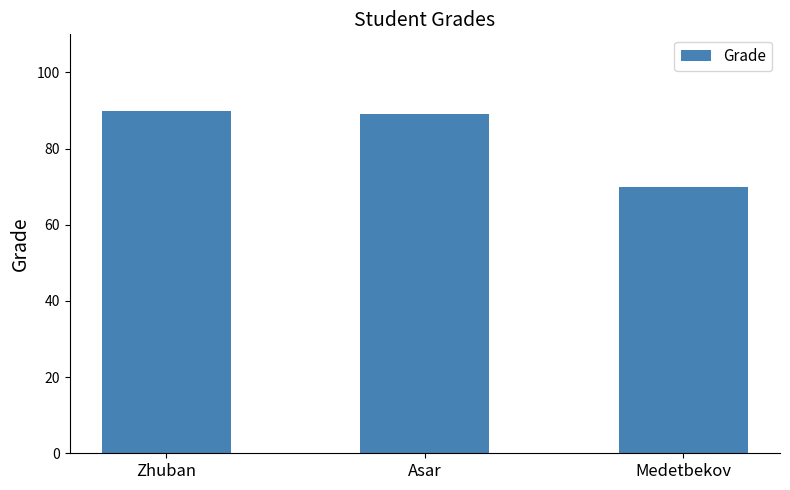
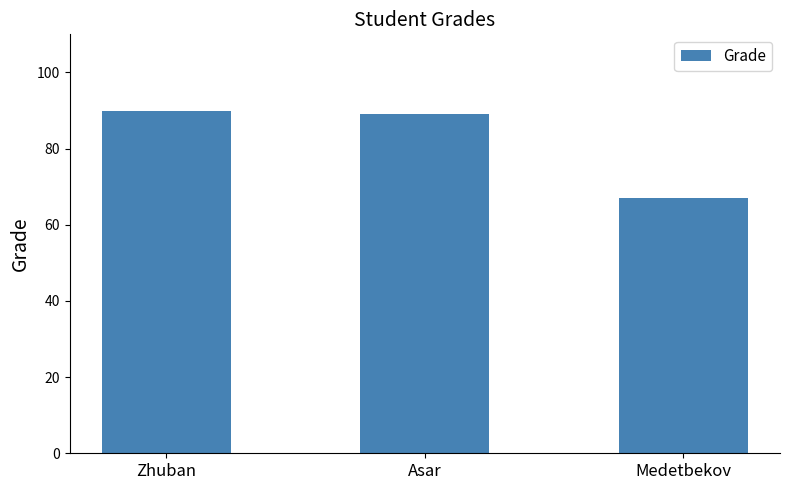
  {
    "Zhuban": 90,
    "Asar": 89,
-   "Medetbekov": 70
+   "Medetbekov": 67
  }
